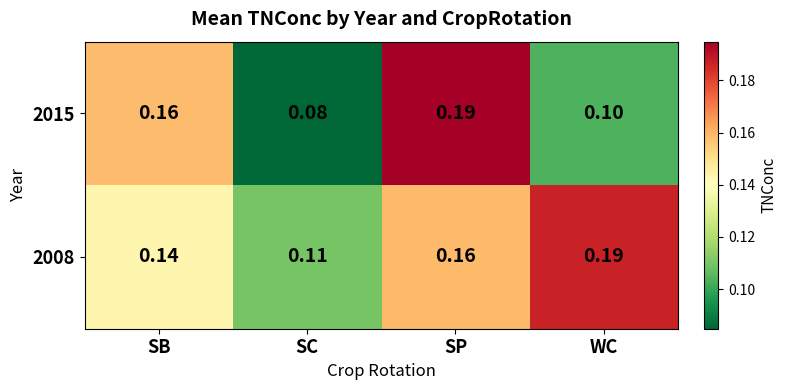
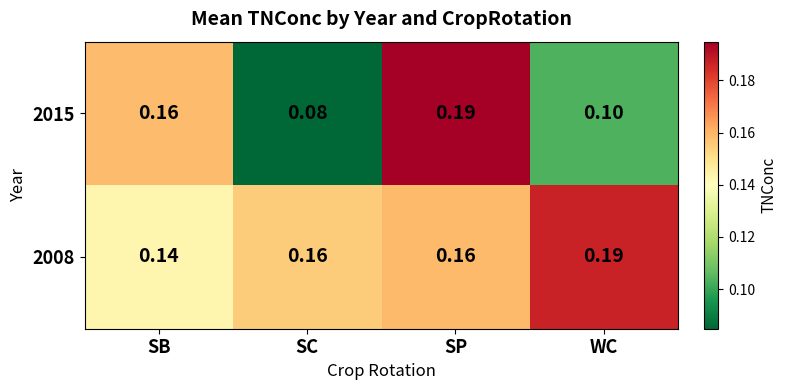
  {
    "2015": {
      "SB": 0.16,
      "SC": 0.08,
      "SP": 0.19,
      "WC": 0.10
    },
    "2008": {
      "SB": 0.14,
-     "SC": 0.11,
+     "SC": 0.16,
      "SP": 0.16,
      "WC": 0.19
    }
  }
